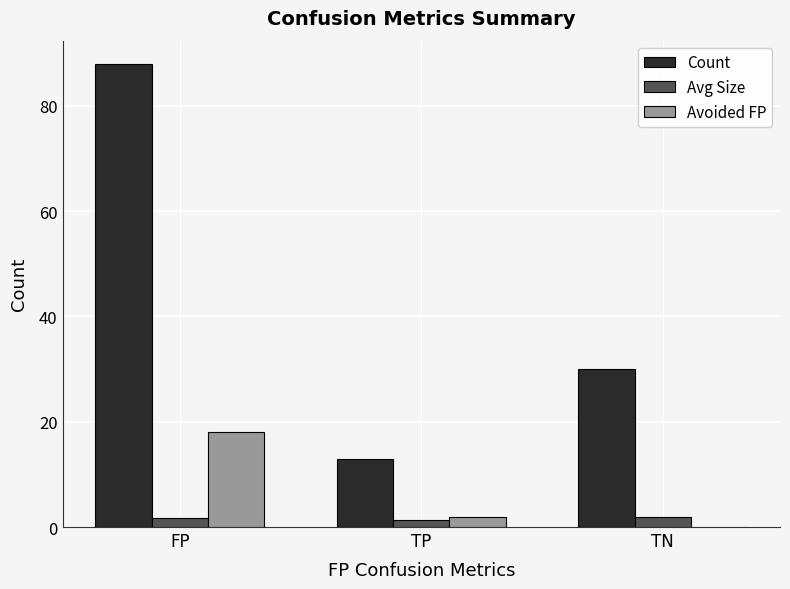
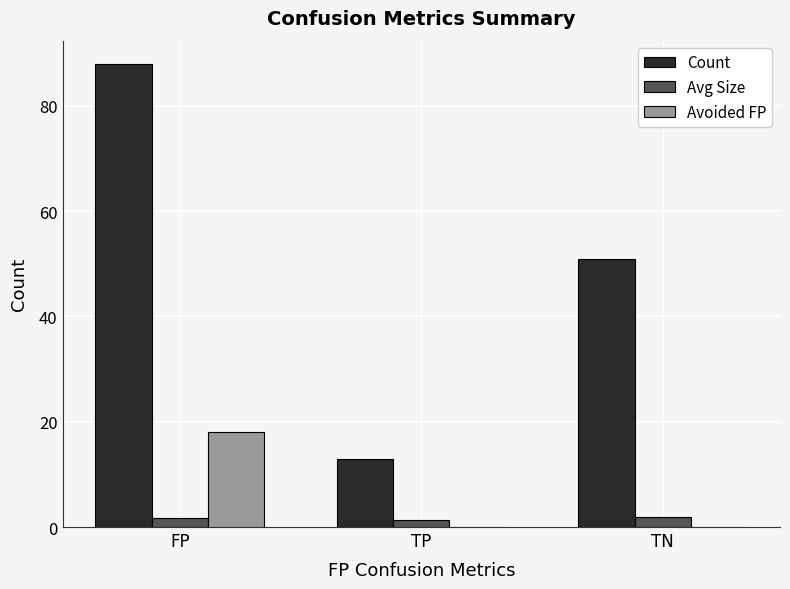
  {
    "Count": {
      "FP": 88,
      "TP": 13,
-     "TN": 30
+     "TN": 51
    },
    "Avg Size": {
      "FP": 2,
      "TP": 1,
      "TN": 2
    },
    "Avoided FP": {
      "FP": 18,
-     "TP": 2,
+     "TP": 0,
      "TN": 0
    }
  }
